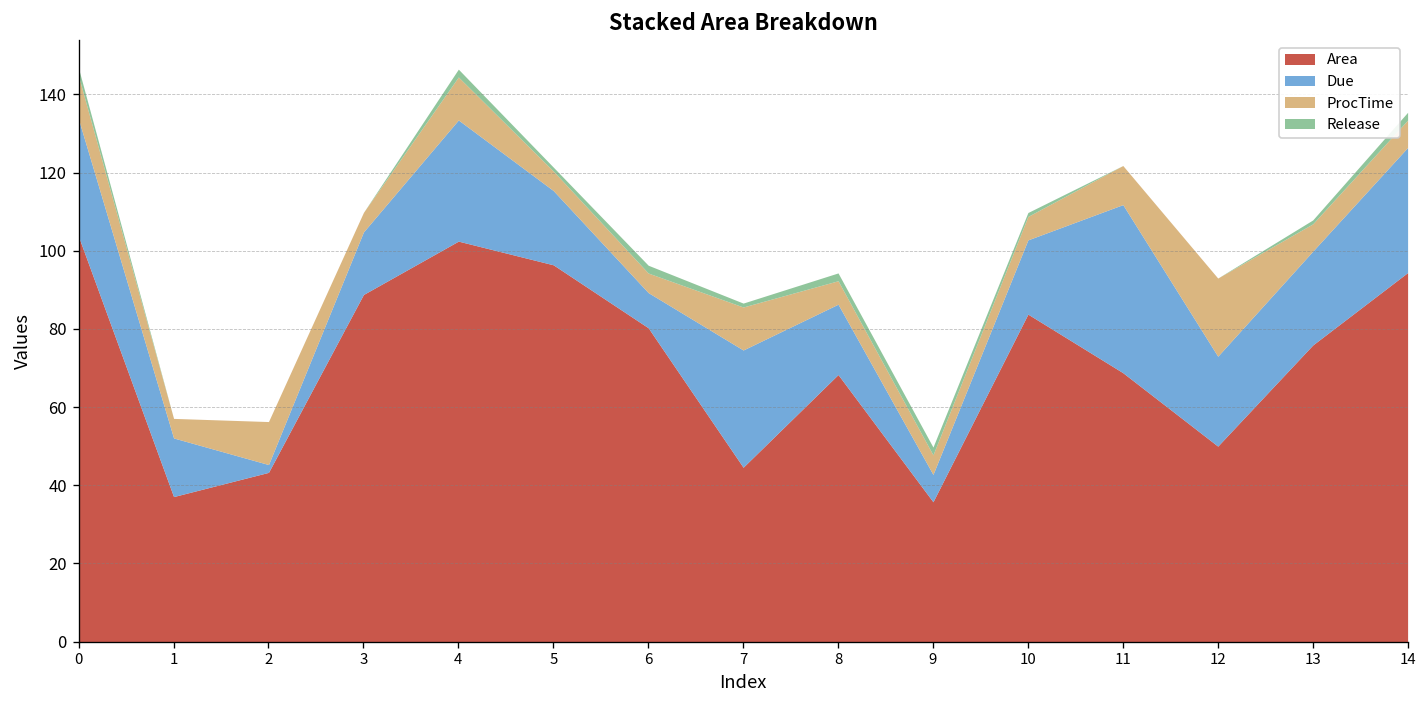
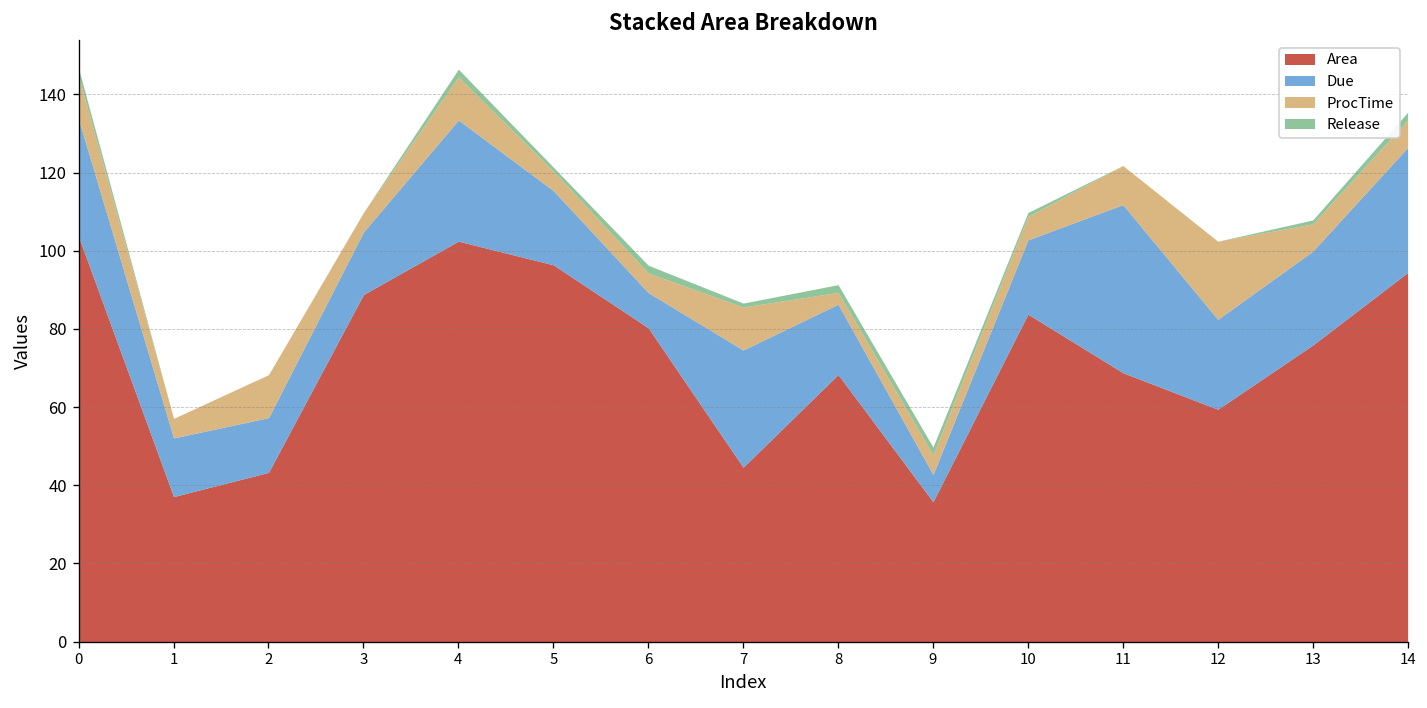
  {
    "Area": {
      "0": 104,
      "1": 37,
      "2": 43,
      "3": 89,
      "4": 102,
      "5": 96,
      "6": 80,
      "7": 45,
      "8": 68,
      "9": 36,
      "10": 84,
      "11": 69,
-     "12": 50,
+     "12": 59,
      "13": 76,
      "14": 94
    },
    "Due": {
      "0": 30,
      "1": 15,
-     "2": 2,
+     "2": 14,
      "3": 16,
      "4": 31,
      "5": 19,
      "6": 9,
      "7": 30,
      "8": 18,
      "9": 7,
      "10": 19,
      "11": 43,
      "12": 23,
      "13": 24,
      "14": 32
    },
    "ProcTime": {
      "0": 11,
      "4": 11,
      "5": 5,
      "6": 5,
      "7": 11,
-     "8": 6,
+     "8": 3,
      "9": 5,
      "10": 6,
      "13": 7,
      "14": 7
    },
    "Release": {
      "0": 2,
      "4": 2,
      "5": 1,
      "6": 2,
      "7": 1,
      "8": 2,
      "9": 2,
      "10": 1,
      "13": 1,
      "14": 2
    }
  }
